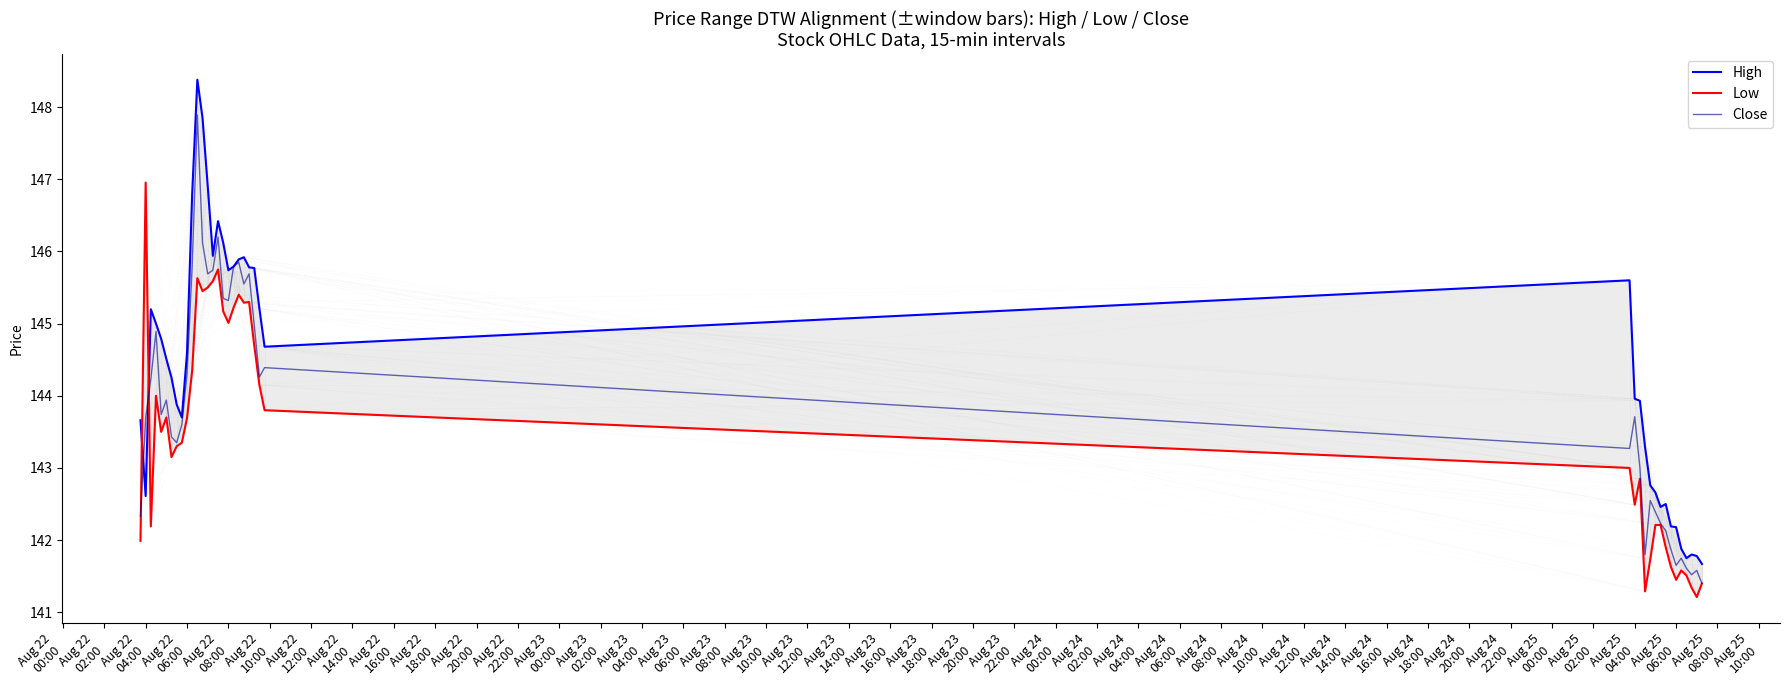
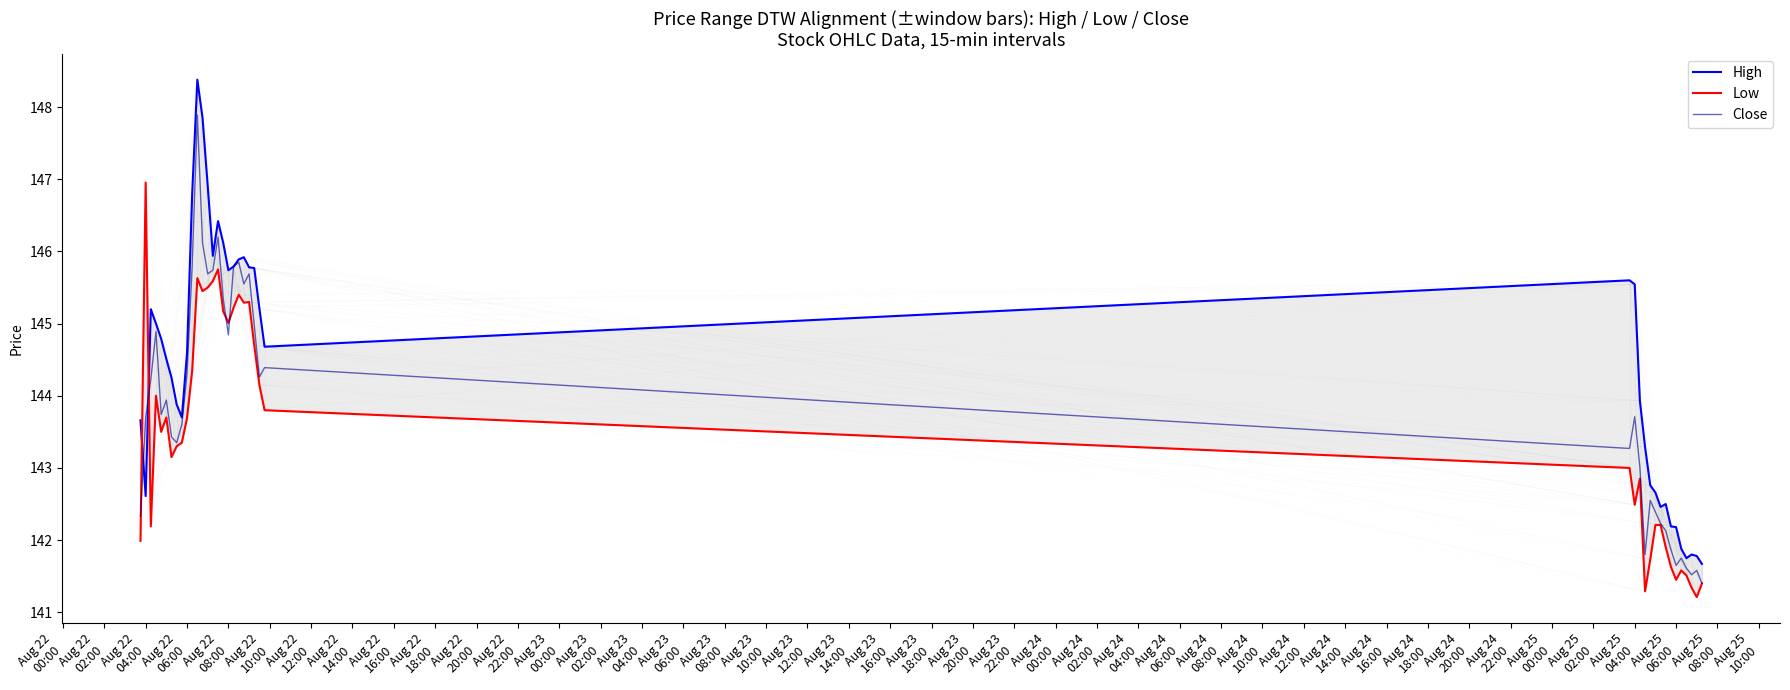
  {
    "High": {
-     "Aug 25 04:00": 144.0
+     "Aug 25 04:00": 145.5
    },
    "Close": {
      "Aug 22 04:00": 143.7,
      "Aug 22 06:00": 144.3,
-     "Aug 22 08:00": 145.3,
+     "Aug 22 08:00": 144.8,
      "Aug 25 04:00": 143.7,
      "Aug 25 06:00": 141.6
    }
  }
